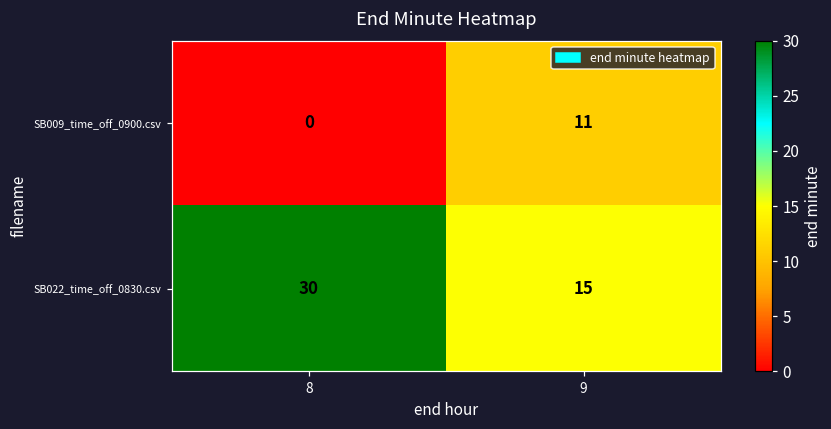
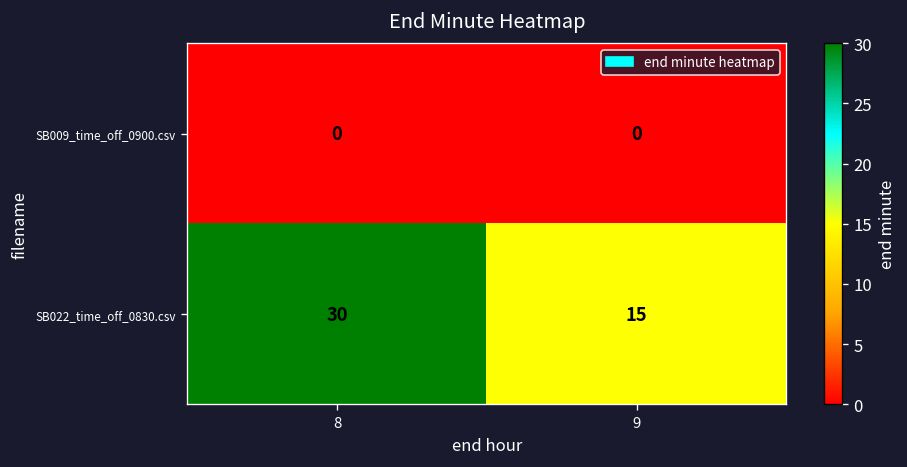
  {
    "SB009_time_off_0900.csv": {
      "8": 0,
-     "9": 11
+     "9": 0
    },
    "SB022_time_off_0830.csv": {
      "8": 30,
      "9": 15
    }
  }
